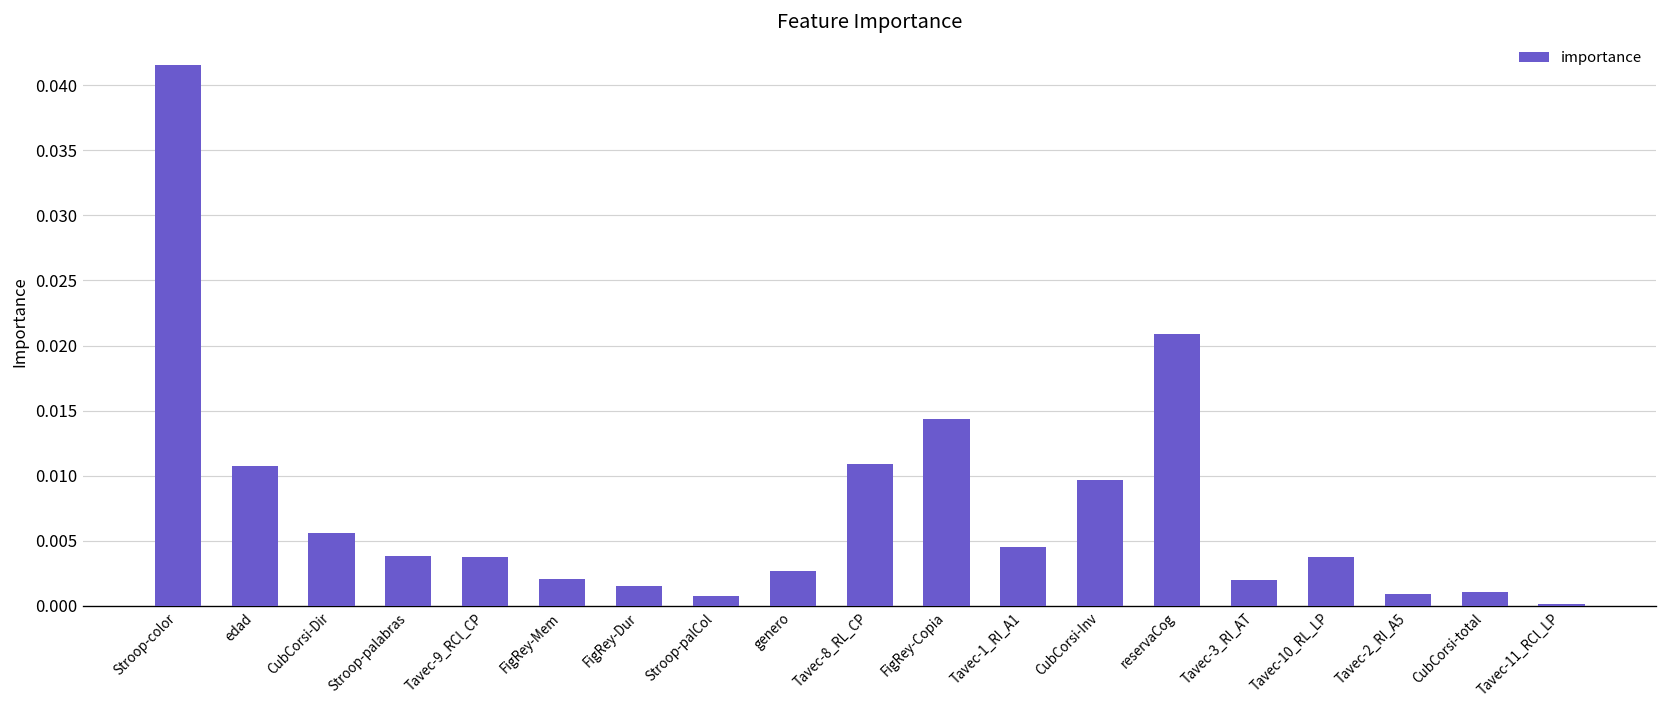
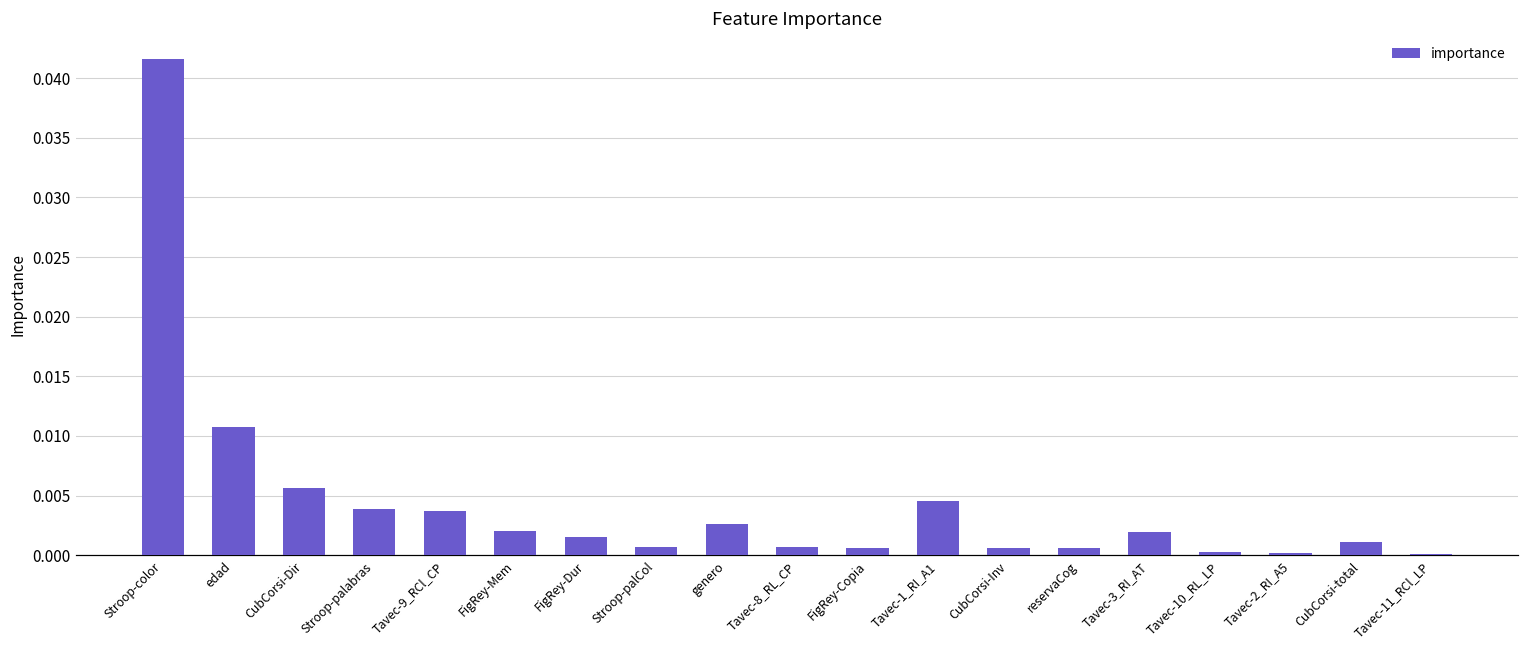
  {
    "Stroop-color": 0.0416,
    "edad": 0.0108,
    "CubCorsi-Dir": 0.0056,
    "Stroop-palabras": 0.0038,
    "Tavec-9_RCl_CP": 0.0038,
    "FigRey-Mem": 0.0020,
    "FigRey-Dur": 0.0015,
    "Stroop-palCol": 0.0007,
    "genero": 0.0027,
-   "Tavec-8_RL_CP": 0.0109,
-   "FigRey-Copia": 0.0143,
+   "Tavec-8_RL_CP": 0.0007,
+   "FigRey-Copia": 0.0006,
    "Tavec-1_RI_A1": 0.0045,
-   "CubCorsi-Inv": 0.0097,
-   "reservaCog": 0.0209,
+   "CubCorsi-Inv": 0.0006,
+   "reservaCog": 0.0006,
    "Tavec-3_RI_AT": 0.0020,
-   "Tavec-10_RL_LP": 0.0038,
-   "Tavec-2_RI_A5": 0.0009,
+   "Tavec-10_RL_LP": 0.0003,
+   "Tavec-2_RI_A5": 0.0002,
    "CubCorsi-total": 0.0011
  }
